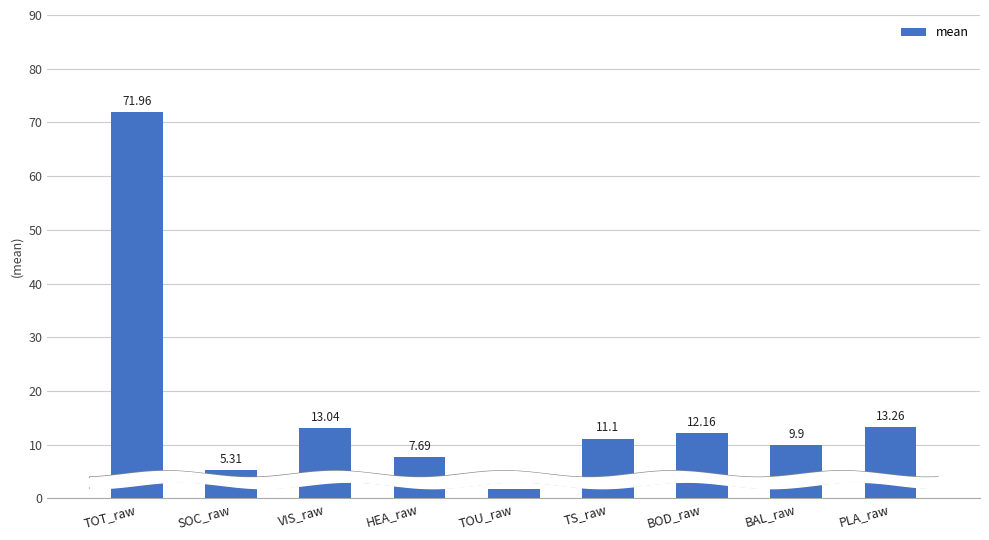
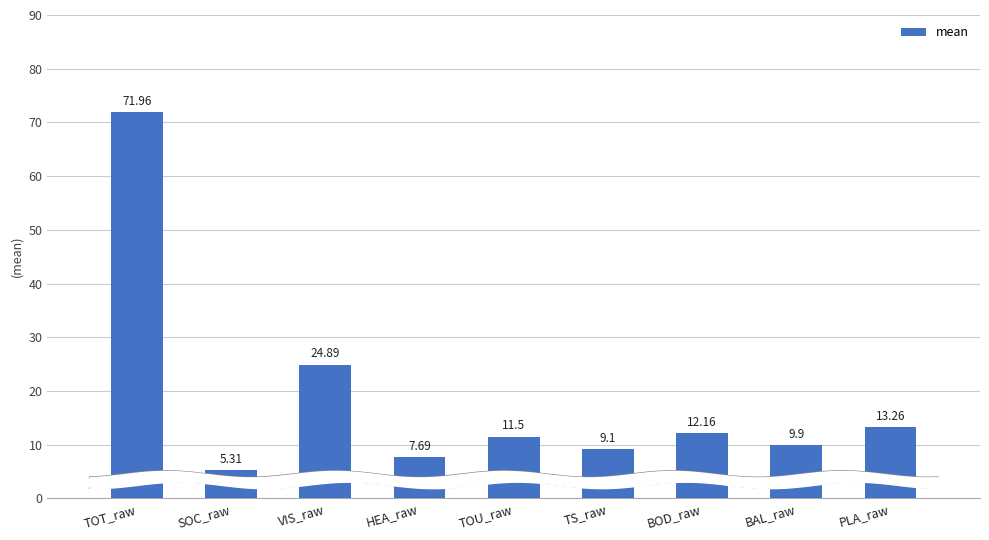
  {
    "mean": {
      "TOT_raw": 71.96,
      "SOC_raw": 5.31,
-     "VIS_raw": 13.04,
+     "VIS_raw": 24.89,
      "HEA_raw": 7.69,
-     "TOU_raw": 1.8,
-     "TS_raw": 11.1,
+     "TOU_raw": 11.5,
+     "TS_raw": 9.1,
      "BOD_raw": 12.16,
      "BAL_raw": 9.9,
      "PLA_raw": 13.26
    }
  }
